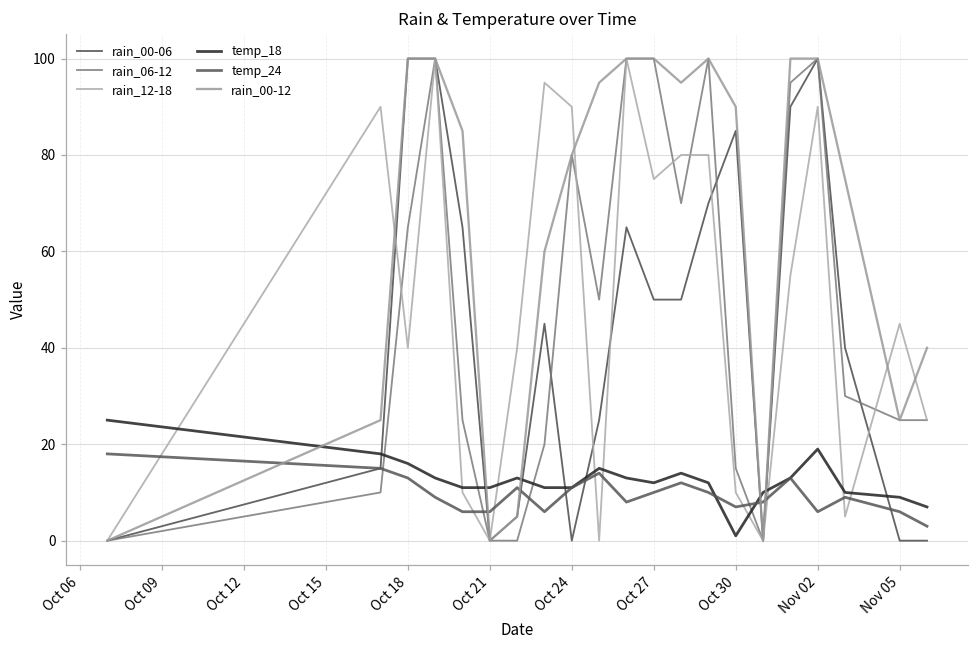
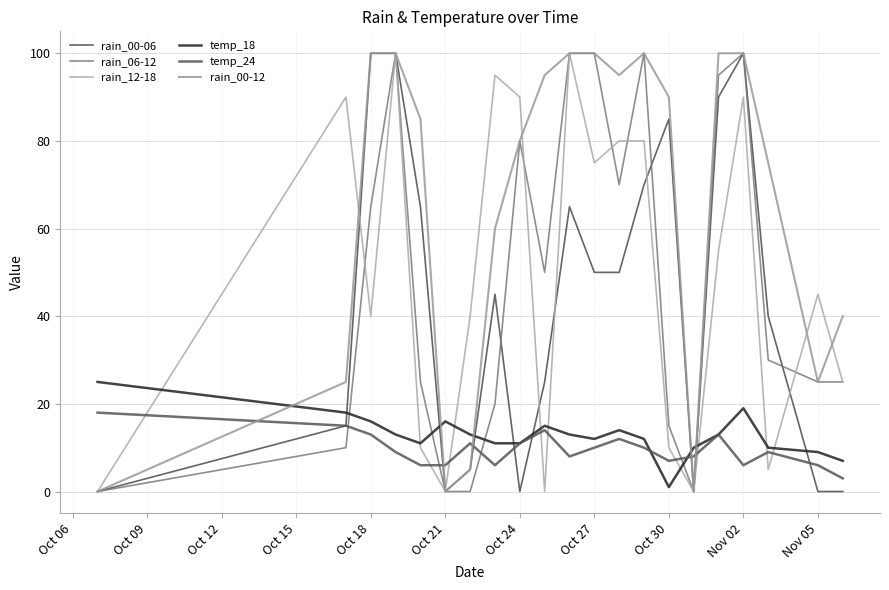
  {
    "temp_18": {
      "Oct 18": 16,
-     "Oct 21": 11,
+     "Oct 21": 16,
      "Oct 27": 12,
      "Oct 30": 1,
      "Nov 02": 19,
      "Nov 05": 9
    }
  }
